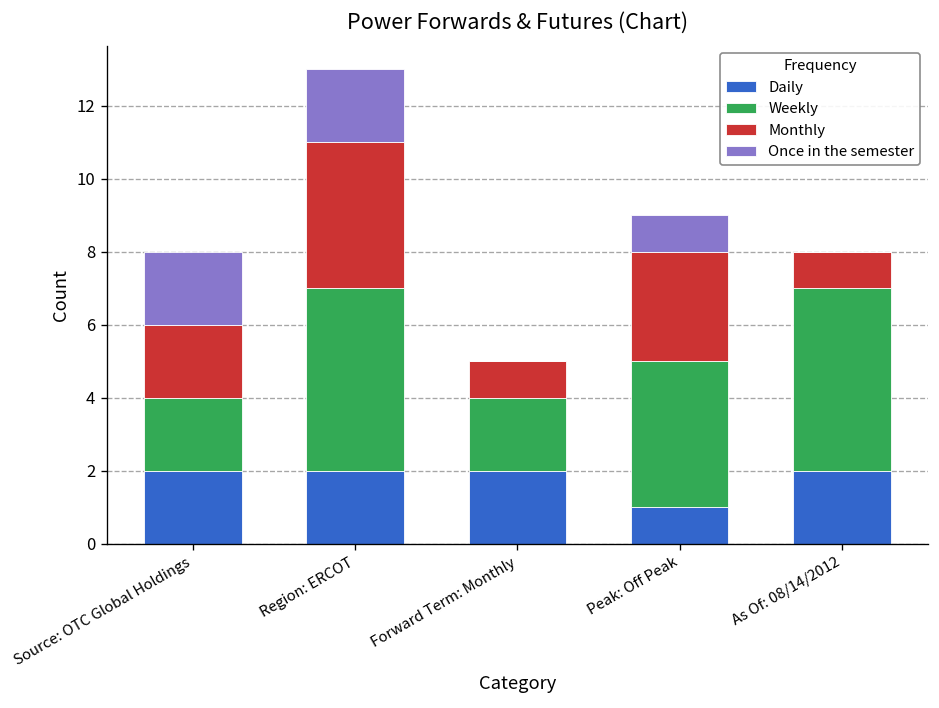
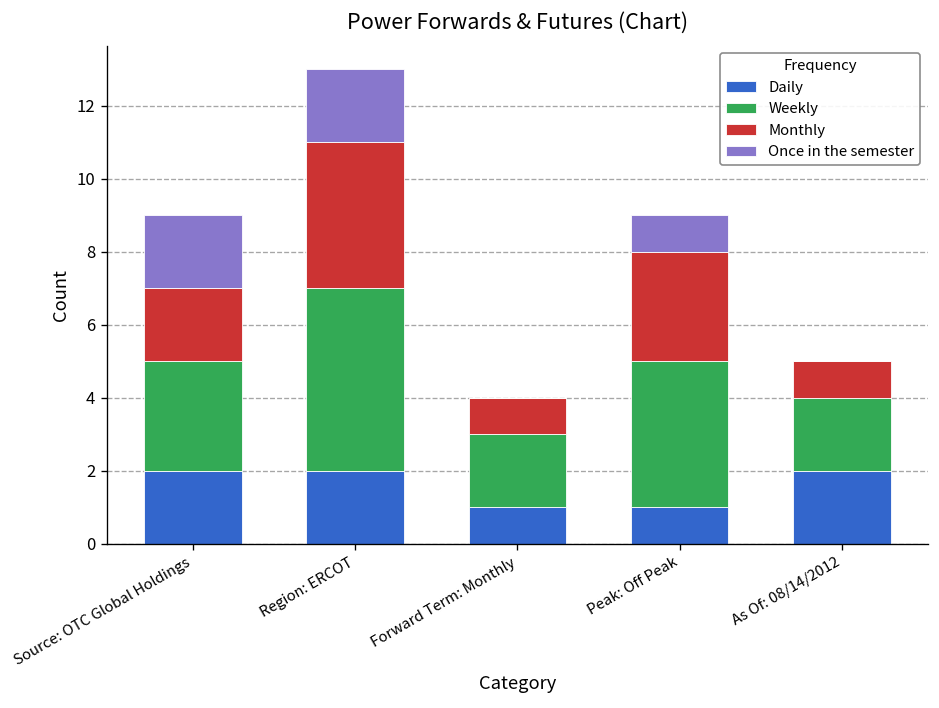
  {
    "Daily": {
      "Source: OTC Global Holdings": 2,
      "Region: ERCOT": 2,
-     "Forward Term: Monthly": 2,
+     "Forward Term: Monthly": 1,
      "Peak: Off Peak": 1,
      "As Of: 08/14/2012": 2
    },
    "Weekly": {
-     "Source: OTC Global Holdings": 2,
+     "Source: OTC Global Holdings": 3,
      "Region: ERCOT": 5,
      "Forward Term: Monthly": 2,
      "Peak: Off Peak": 4,
-     "As Of: 08/14/2012": 5
+     "As Of: 08/14/2012": 2
    },
    "Monthly": {
      "Source: OTC Global Holdings": 2,
      "Region: ERCOT": 4,
      "Forward Term: Monthly": 1,
      "Peak: Off Peak": 3,
      "As Of: 08/14/2012": 1
    },
    "Once in the semester": {
      "Source: OTC Global Holdings": 2,
      "Region: ERCOT": 2,
      "Forward Term: Monthly": 0,
      "Peak: Off Peak": 1,
      "As Of: 08/14/2012": 0
    }
  }
